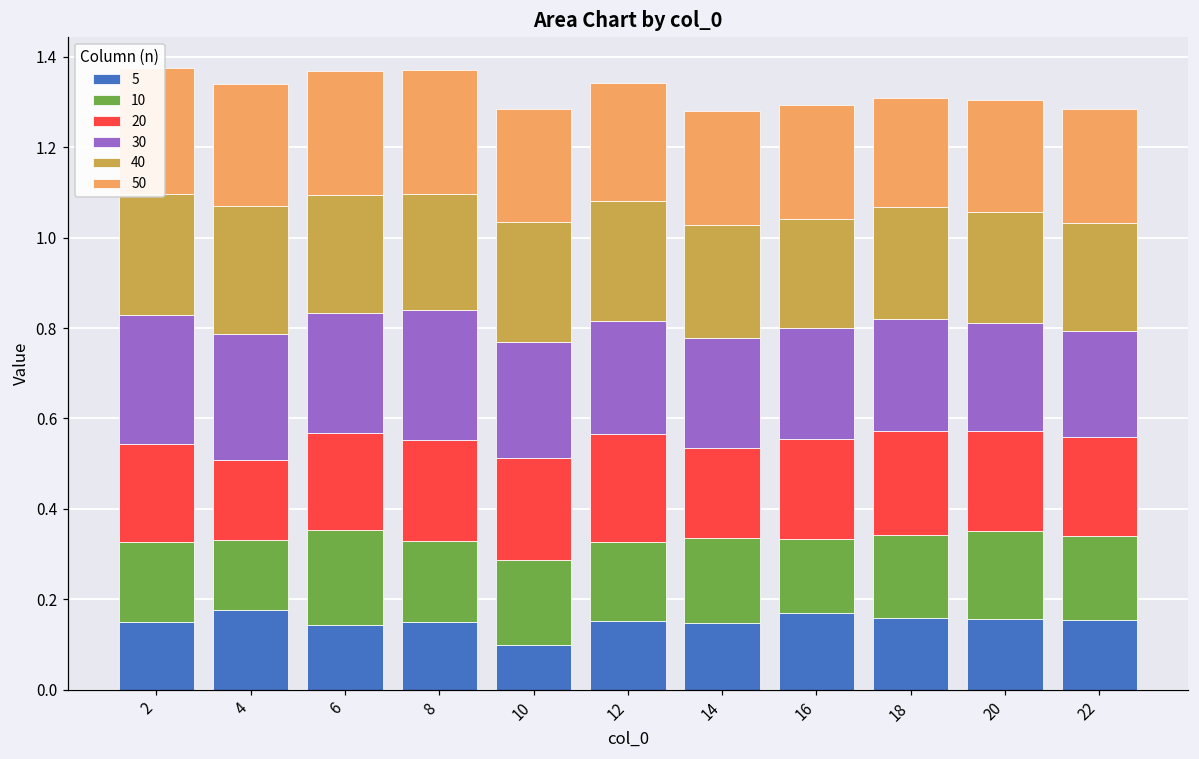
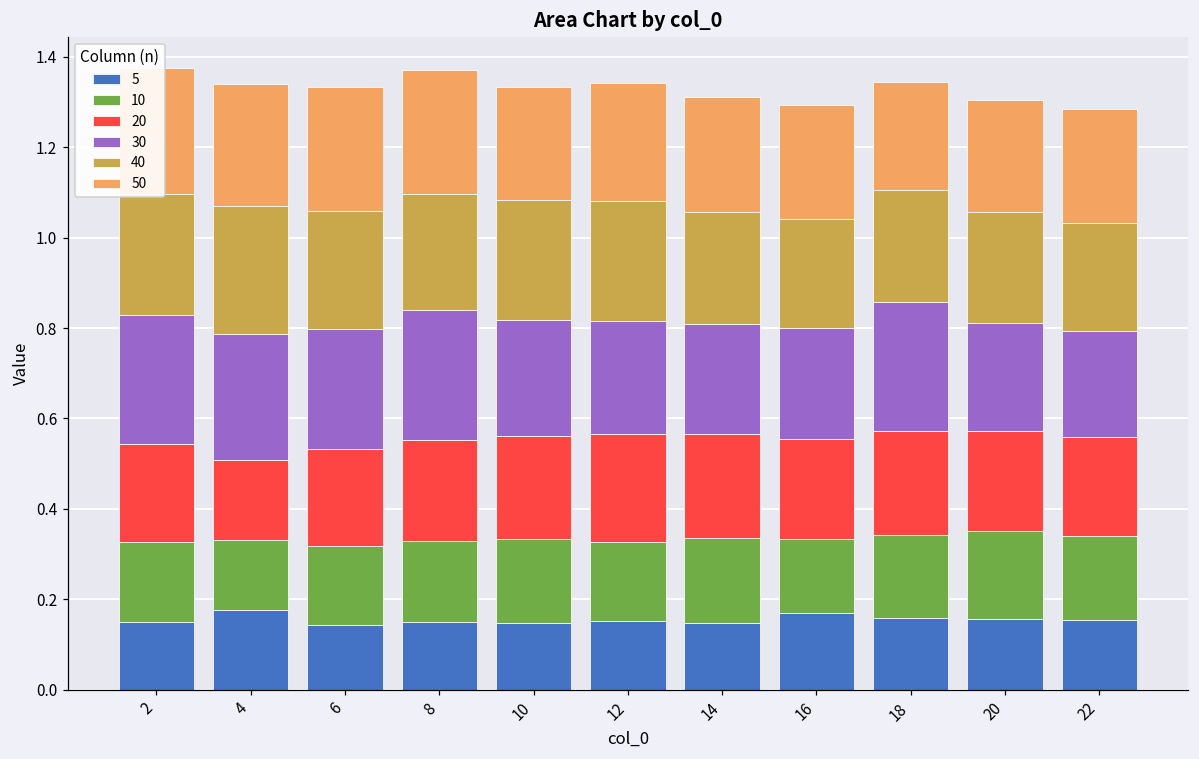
  {
    "5": {
      "2": 0.15,
      "4": 0.18,
      "6": 0.14,
      "8": 0.15,
-     "10": 0.10,
+     "10": 0.15,
      "12": 0.15,
      "14": 0.15,
      "16": 0.17,
      "18": 0.16,
      "20": 0.16,
      "22": 0.15
    },
    "10": {
      "2": 0.18,
      "4": 0.15,
-     "6": 0.21,
+     "6": 0.18,
      "8": 0.18,
      "10": 0.19,
      "12": 0.17,
      "14": 0.19,
      "16": 0.16,
      "18": 0.18,
      "20": 0.19,
      "22": 0.18
    },
    "20": {
      "2": 0.22,
      "4": 0.18,
      "6": 0.21,
      "8": 0.22,
      "10": 0.23,
      "12": 0.24,
-     "14": 0.20,
+     "14": 0.23,
      "16": 0.22,
      "18": 0.23,
      "20": 0.22,
      "22": 0.22
    },
    "30": {
      "2": 0.29,
      "4": 0.28,
      "6": 0.27,
      "8": 0.29,
      "10": 0.26,
      "12": 0.25,
      "14": 0.24,
      "16": 0.25,
-     "18": 0.25,
+     "18": 0.29,
      "20": 0.24,
      "22": 0.23
    }
  }
